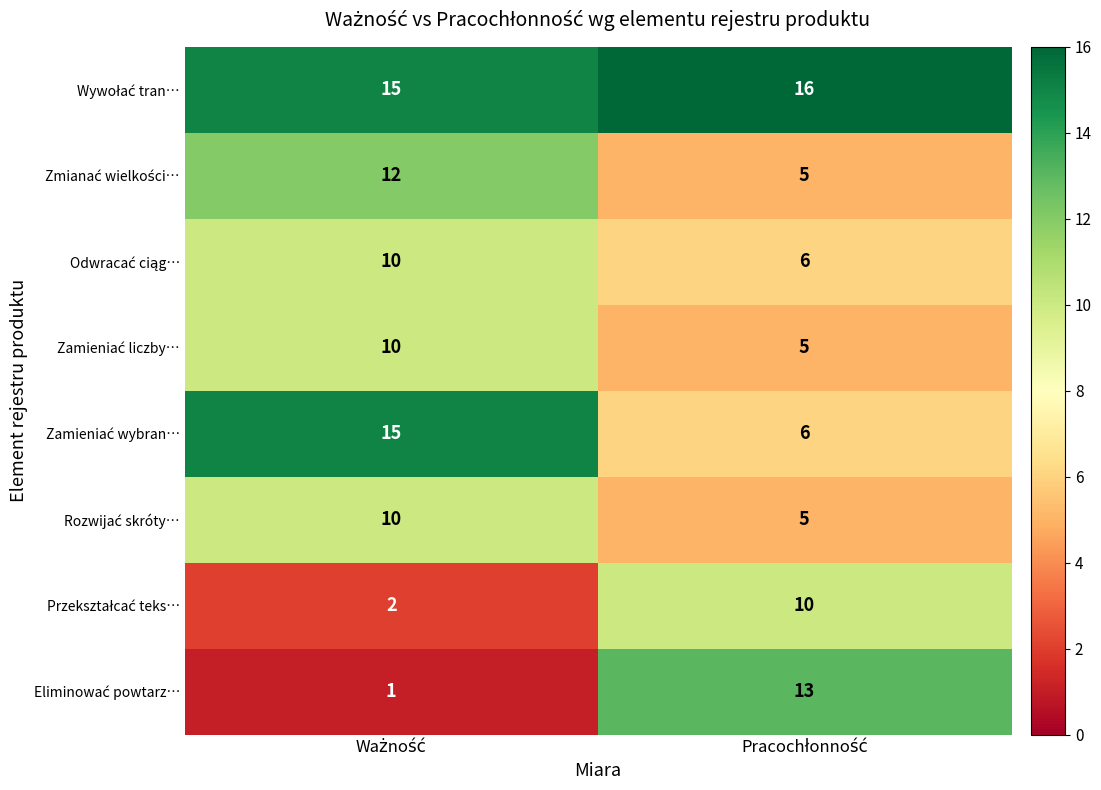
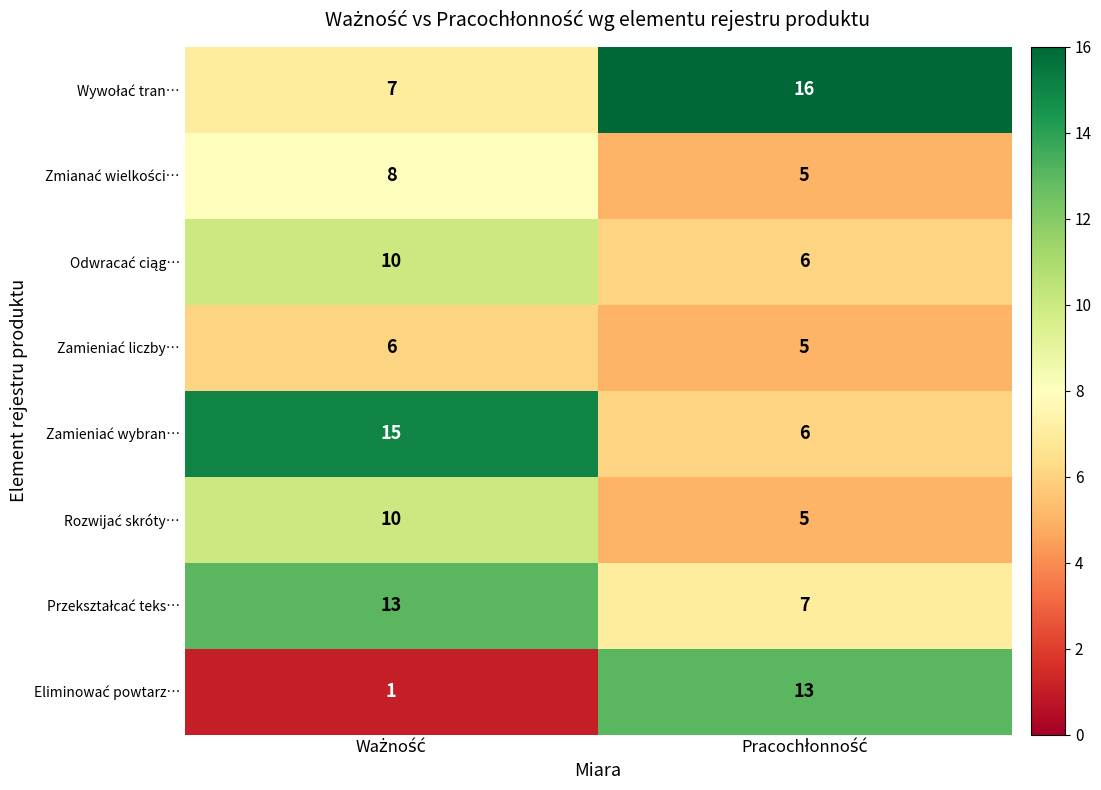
  {
    "Wywołać tran…": {
-     "Ważność": 15,
+     "Ważność": 7,
      "Pracochłonność": 16
    },
    "Zmianać wielkości…": {
-     "Ważność": 12,
+     "Ważność": 8,
      "Pracochłonność": 5
    },
    "Odwracać ciąg…": {
      "Ważność": 10,
      "Pracochłonność": 6
    },
    "Zamieniać liczby…": {
-     "Ważność": 10,
+     "Ważność": 6,
      "Pracochłonność": 5
    },
    "Zamieniać wybran…": {
      "Ważność": 15,
      "Pracochłonność": 6
    },
    "Rozwijać skróty…": {
      "Ważność": 10,
      "Pracochłonność": 5
    },
    "Przekształcać teks…": {
-     "Ważność": 2,
-     "Pracochłonność": 10
+     "Ważność": 13,
+     "Pracochłonność": 7
    },
    "Eliminować powtarz…": {
      "Ważność": 1,
      "Pracochłonność": 13
    }
  }
